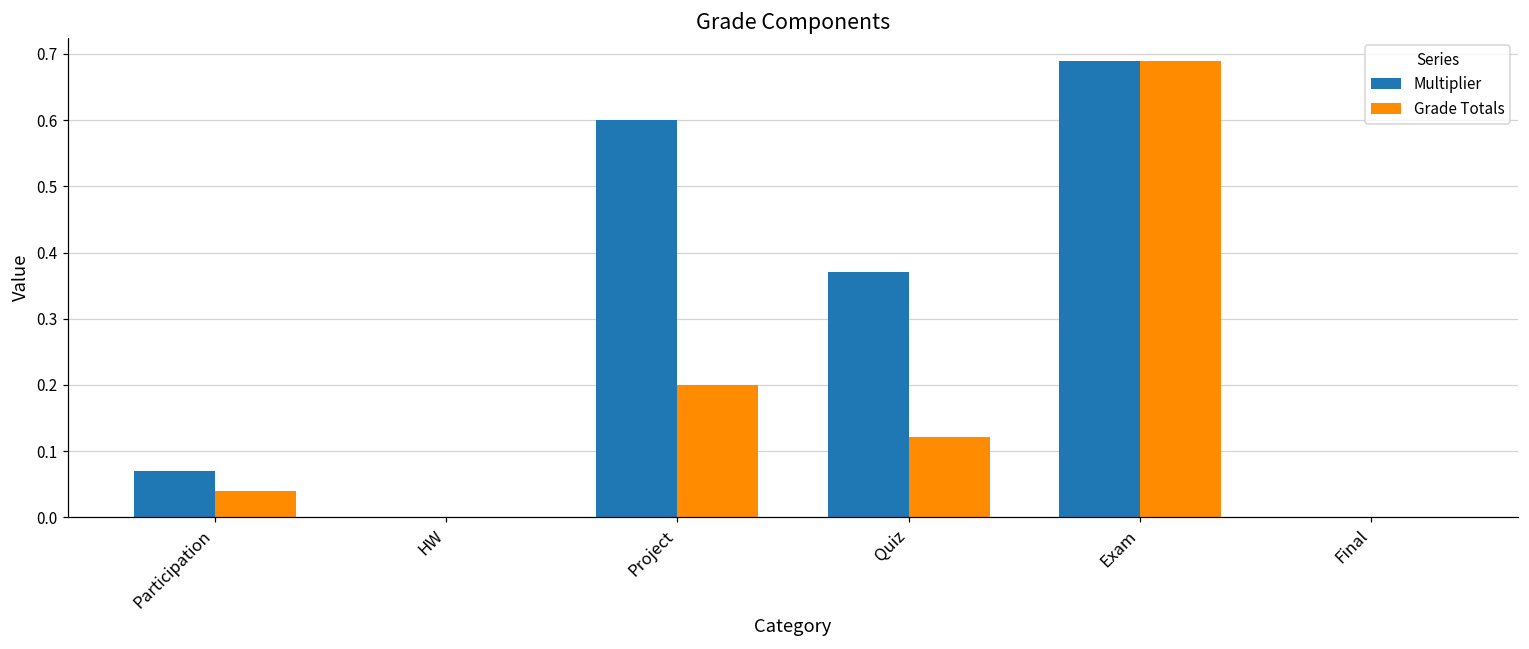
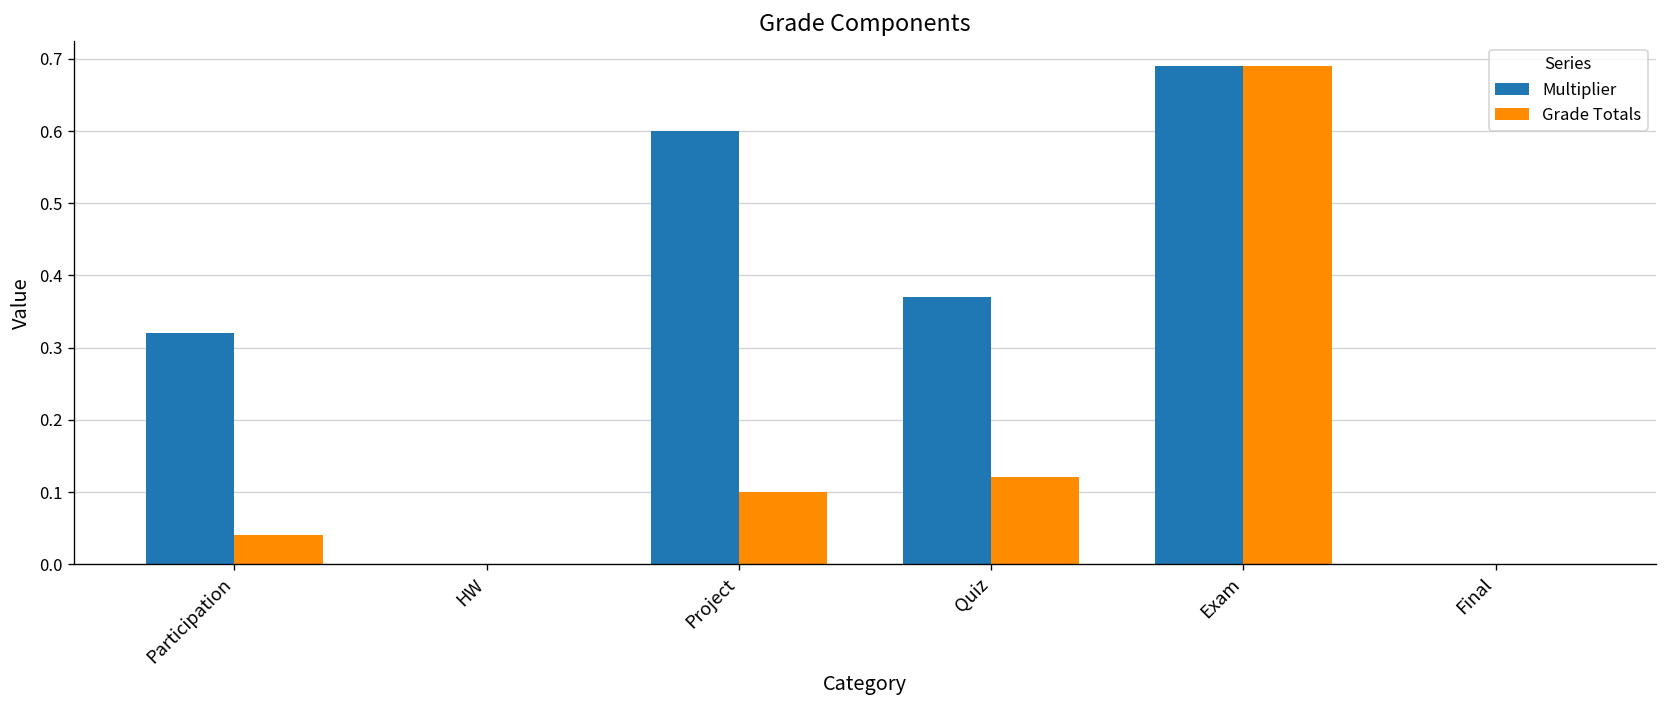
  {
    "Multiplier": {
-     "Participation": 0.07,
+     "Participation": 0.32,
      "HW": 0.00,
      "Project": 0.60,
      "Quiz": 0.37,
      "Exam": 0.69,
      "Final": 0.00
    },
    "Grade Totals": {
      "Participation": 0.04,
      "HW": 0.0,
-     "Project": 0.2,
+     "Project": 0.1,
      "Quiz": 0.12,
      "Exam": 0.69,
      "Final": 0.0
    }
  }
